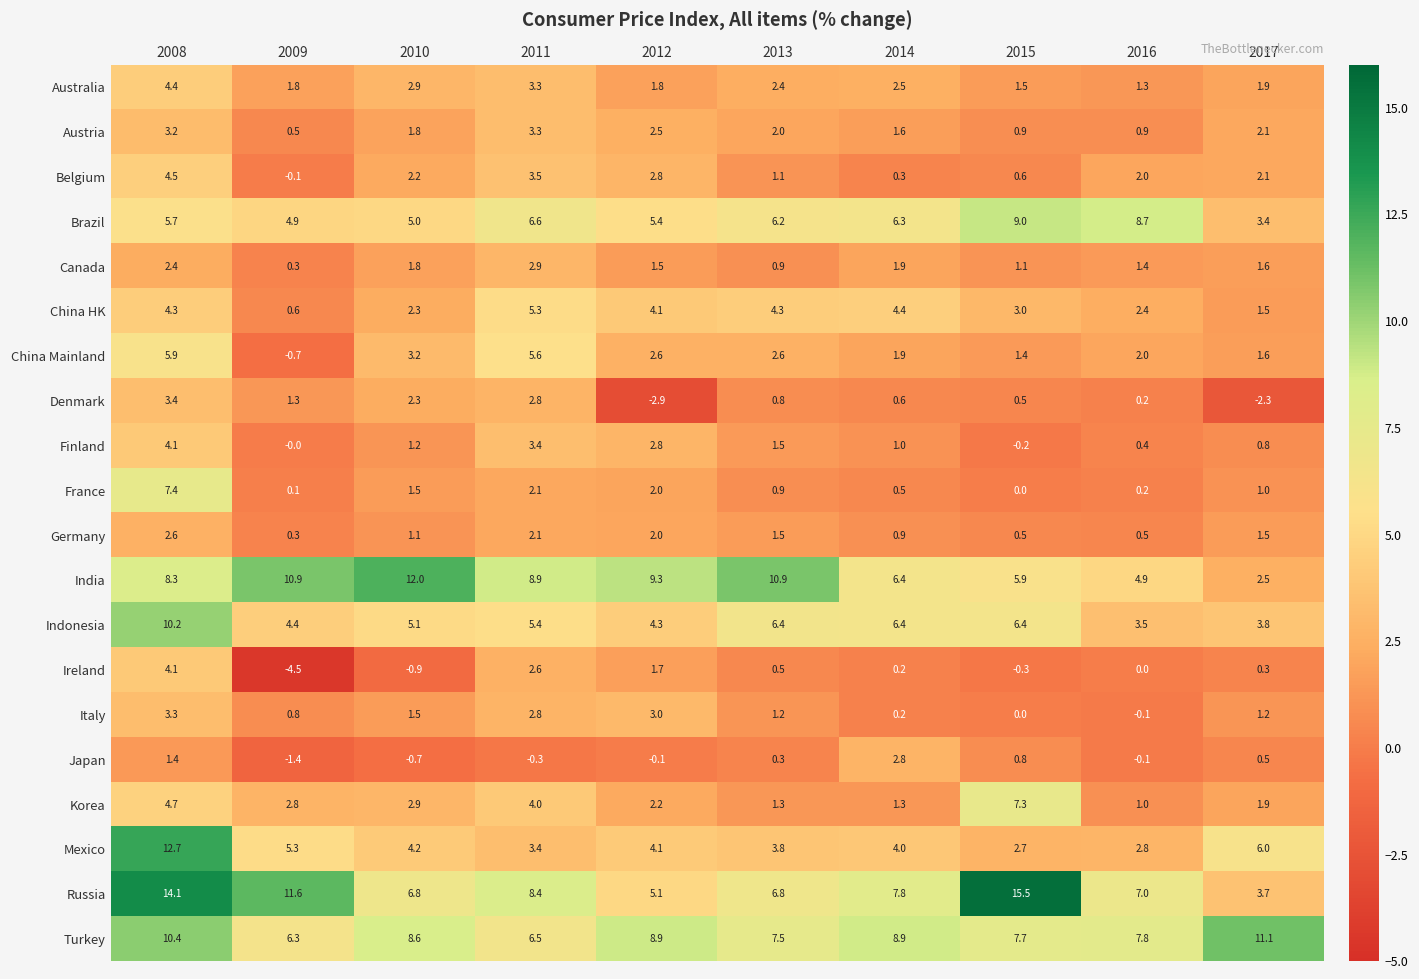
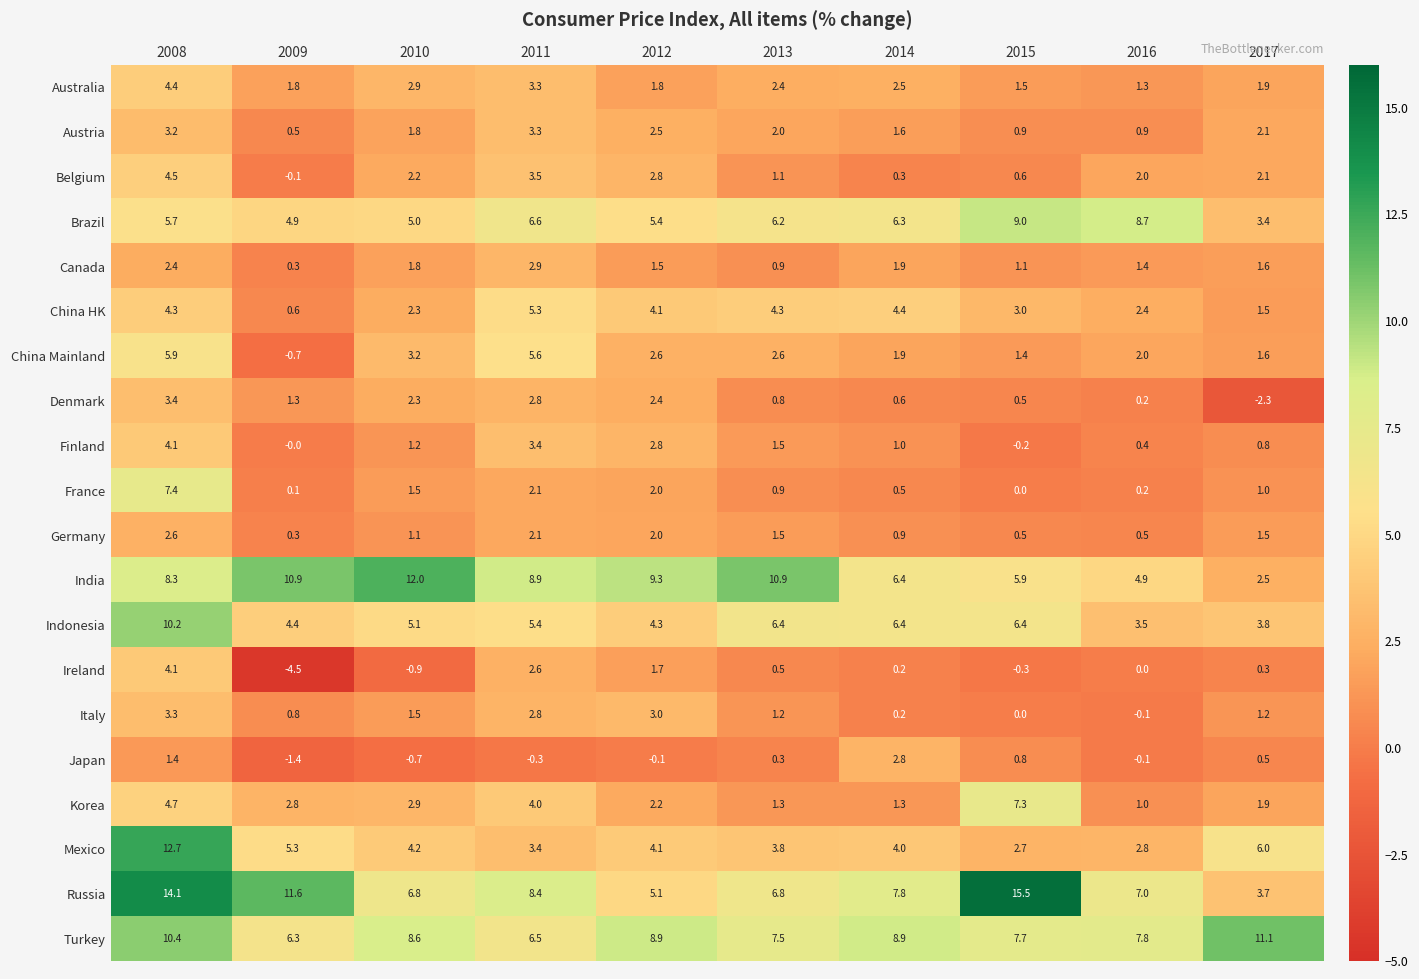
  {
    "Australia": {
      "2008": 4.4,
      "2009": 1.8,
      "2010": 2.9,
      "2011": 3.3,
      "2012": 1.8,
      "2013": 2.4,
      "2014": 2.5,
      "2015": 1.5,
      "2016": 1.3,
      "2017": 1.9
    },
    "Austria": {
      "2008": 3.2,
      "2009": 0.5,
      "2010": 1.8,
      "2011": 3.3,
      "2012": 2.5,
      "2013": 2.0,
      "2014": 1.6,
      "2015": 0.9,
      "2016": 0.9,
      "2017": 2.1
    },
    "Belgium": {
      "2008": 4.5,
      "2009": -0.1,
      "2010": 2.2,
      "2011": 3.5,
      "2012": 2.8,
      "2013": 1.1,
      "2014": 0.3,
      "2015": 0.6,
      "2016": 2.0,
      "2017": 2.1
    },
    "Brazil": {
      "2008": 5.7,
      "2009": 4.9,
      "2010": 5.0,
      "2011": 6.6,
      "2012": 5.4,
      "2013": 6.2,
      "2014": 6.3,
      "2015": 9.0,
      "2016": 8.7,
      "2017": 3.4
    },
    "Canada": {
      "2008": 2.4,
      "2009": 0.3,
      "2010": 1.8,
      "2011": 2.9,
      "2012": 1.5,
      "2013": 0.9,
      "2014": 1.9,
      "2015": 1.1,
      "2016": 1.4,
      "2017": 1.6
    },
    "China HK": {
      "2008": 4.3,
      "2009": 0.6,
      "2010": 2.3,
      "2011": 5.3,
      "2012": 4.1,
      "2013": 4.3,
      "2014": 4.4,
      "2015": 3.0,
      "2016": 2.4,
      "2017": 1.5
    },
    "China Mainland": {
      "2008": 5.9,
      "2009": -0.7,
      "2010": 3.2,
      "2011": 5.6,
      "2012": 2.6,
      "2013": 2.6,
      "2014": 1.9,
      "2015": 1.4,
      "2016": 2.0,
      "2017": 1.6
    },
    "Denmark": {
      "2008": 3.4,
      "2009": 1.3,
      "2010": 2.3,
      "2011": 2.8,
-     "2012": -2.9,
+     "2012": 2.4,
      "2013": 0.8,
      "2014": 0.6,
      "2015": 0.5,
      "2016": 0.2,
      "2017": -2.3
    },
    "Finland": {
      "2008": 4.1,
      "2009": -0.0,
      "2010": 1.2,
      "2011": 3.4,
      "2012": 2.8,
      "2013": 1.5,
      "2014": 1.0,
      "2015": -0.2,
      "2016": 0.4,
      "2017": 0.8
    },
    "France": {
      "2008": 7.4,
      "2009": 0.1,
      "2010": 1.5,
      "2011": 2.1,
      "2012": 2.0,
      "2013": 0.9,
      "2014": 0.5,
      "2015": 0.0,
      "2016": 0.2,
      "2017": 1.0
    },
    "Germany": {
      "2008": 2.6,
      "2009": 0.3,
      "2010": 1.1,
      "2011": 2.1,
      "2012": 2.0,
      "2013": 1.5,
      "2014": 0.9,
      "2015": 0.5,
      "2016": 0.5,
      "2017": 1.5
    },
    "India": {
      "2008": 8.3,
      "2009": 10.9,
      "2010": 12.0,
      "2011": 8.9,
      "2012": 9.3,
      "2013": 10.9,
      "2014": 6.4,
      "2015": 5.9,
      "2016": 4.9,
      "2017": 2.5
    },
    "Indonesia": {
      "2008": 10.2,
      "2009": 4.4,
      "2010": 5.1,
      "2011": 5.4,
      "2012": 4.3,
      "2013": 6.4,
      "2014": 6.4,
      "2015": 6.4,
      "2016": 3.5,
      "2017": 3.8
    },
    "Ireland": {
      "2008": 4.1,
      "2009": -4.5,
      "2010": -0.9,
      "2011": 2.6,
      "2012": 1.7,
      "2013": 0.5,
      "2014": 0.2,
      "2015": -0.3,
      "2016": 0.0,
      "2017": 0.3
    },
    "Italy": {
      "2008": 3.3,
      "2009": 0.8,
      "2010": 1.5,
      "2011": 2.8,
      "2012": 3.0,
      "2013": 1.2,
      "2014": 0.2,
      "2015": 0.0,
      "2016": -0.1,
      "2017": 1.2
    },
    "Japan": {
      "2008": 1.4,
      "2009": -1.4,
      "2010": -0.7,
      "2011": -0.3,
      "2012": -0.1,
      "2013": 0.3,
      "2014": 2.8,
      "2015": 0.8,
      "2016": -0.1,
      "2017": 0.5
    },
    "Korea": {
      "2008": 4.7,
      "2009": 2.8,
      "2010": 2.9,
      "2011": 4.0,
      "2012": 2.2,
      "2013": 1.3,
      "2014": 1.3,
      "2015": 7.3,
      "2016": 1.0,
      "2017": 1.9
    },
    "Mexico": {
      "2008": 12.7,
      "2009": 5.3,
      "2010": 4.2,
      "2011": 3.4,
      "2012": 4.1,
      "2013": 3.8,
      "2014": 4.0,
      "2015": 2.7,
      "2016": 2.8,
      "2017": 6.0
    },
    "Russia": {
      "2008": 14.1,
      "2009": 11.6,
      "2010": 6.8,
      "2011": 8.4,
      "2012": 5.1,
      "2013": 6.8,
      "2014": 7.8,
      "2015": 15.5,
      "2016": 7.0,
      "2017": 3.7
    },
    "Turkey": {
      "2008": 10.4,
      "2009": 6.3,
      "2010": 8.6,
      "2011": 6.5,
      "2012": 8.9,
      "2013": 7.5,
      "2014": 8.9,
      "2015": 7.7,
      "2016": 7.8,
      "2017": 11.1
    }
  }
